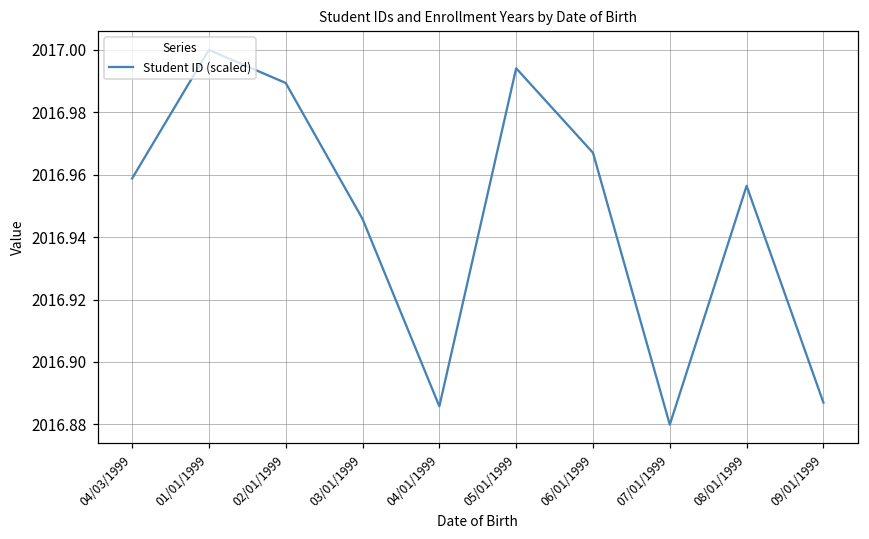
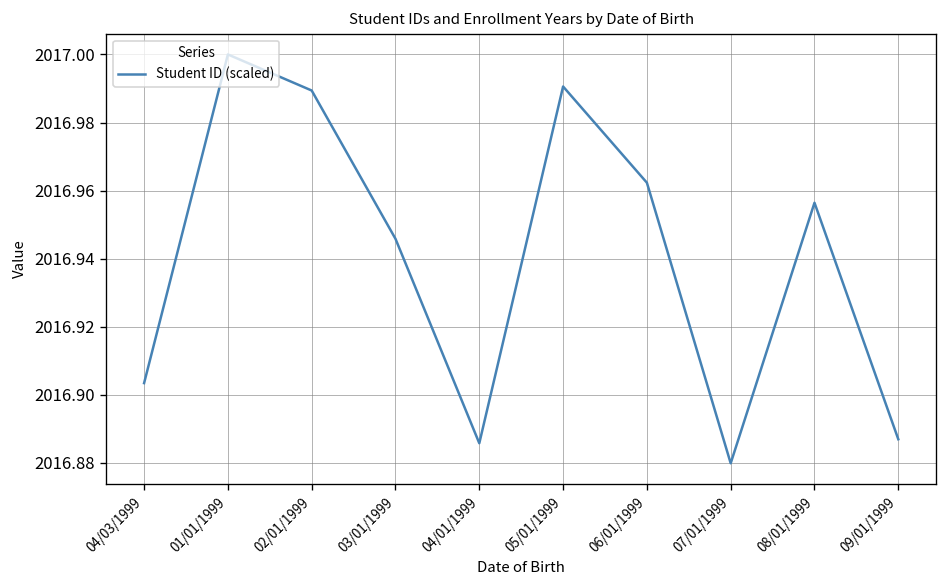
  {
-   "04/03/1999": 2016.959,
+   "04/03/1999": 2016.903,
    "02/01/1999": 2016.989,
    "03/01/1999": 2016.946,
    "04/01/1999": 2016.886,
-   "05/01/1999": 2016.994,
-   "06/01/1999": 2016.967,
+   "05/01/1999": 2016.991,
+   "06/01/1999": 2016.962,
    "07/01/1999": 2016.880,
    "08/01/1999": 2016.956,
    "09/01/1999": 2016.887
  }
